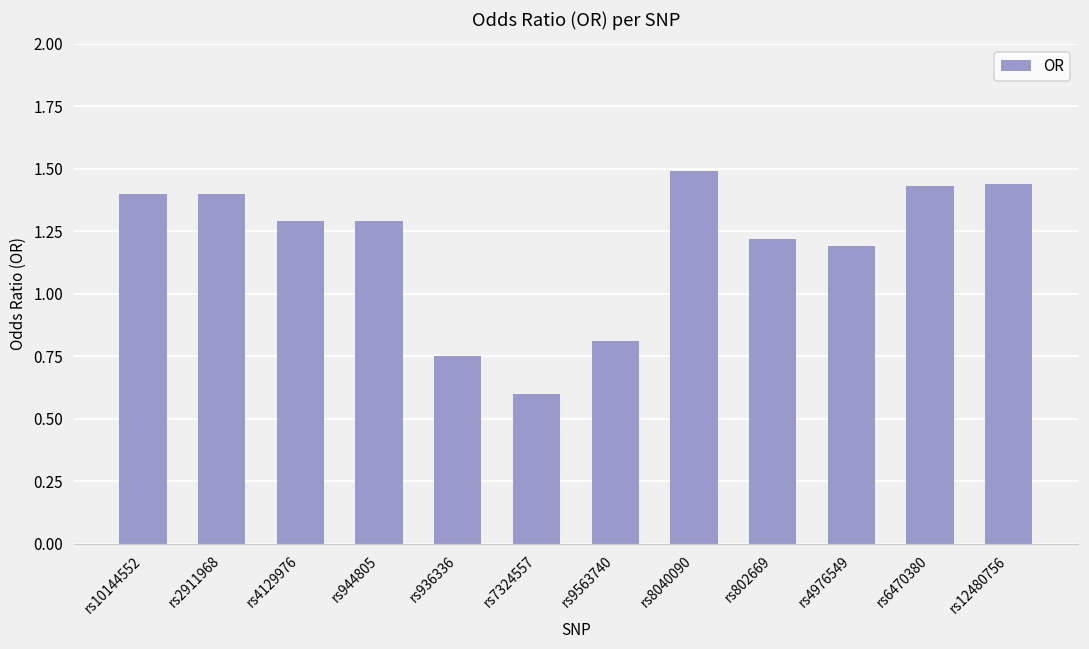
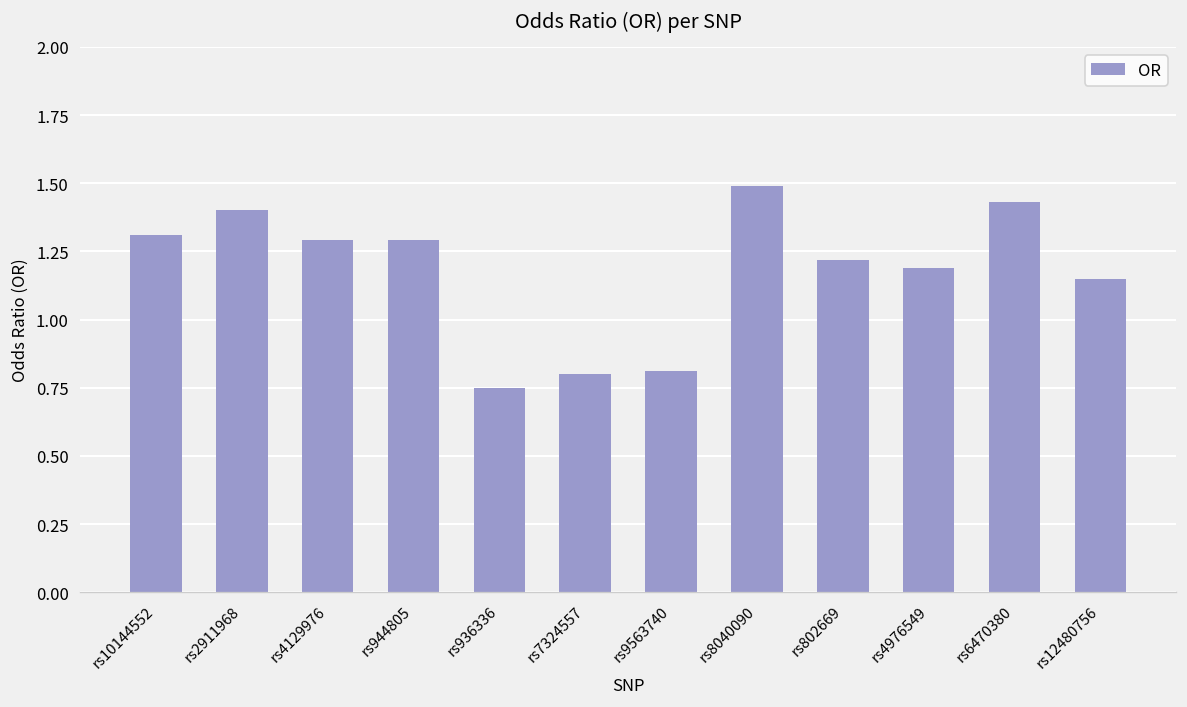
  {
-   "rs10144552": 1.40,
+   "rs10144552": 1.31,
    "rs2911968": 1.40,
    "rs4129976": 1.29,
    "rs944805": 1.29,
    "rs936336": 0.75,
-   "rs7324557": 0.6,
+   "rs7324557": 0.8,
    "rs9563740": 0.81,
    "rs8040090": 1.49,
    "rs802669": 1.22,
    "rs4976549": 1.19,
    "rs6470380": 1.43,
-   "rs12480756": 1.44
+   "rs12480756": 1.15
  }
